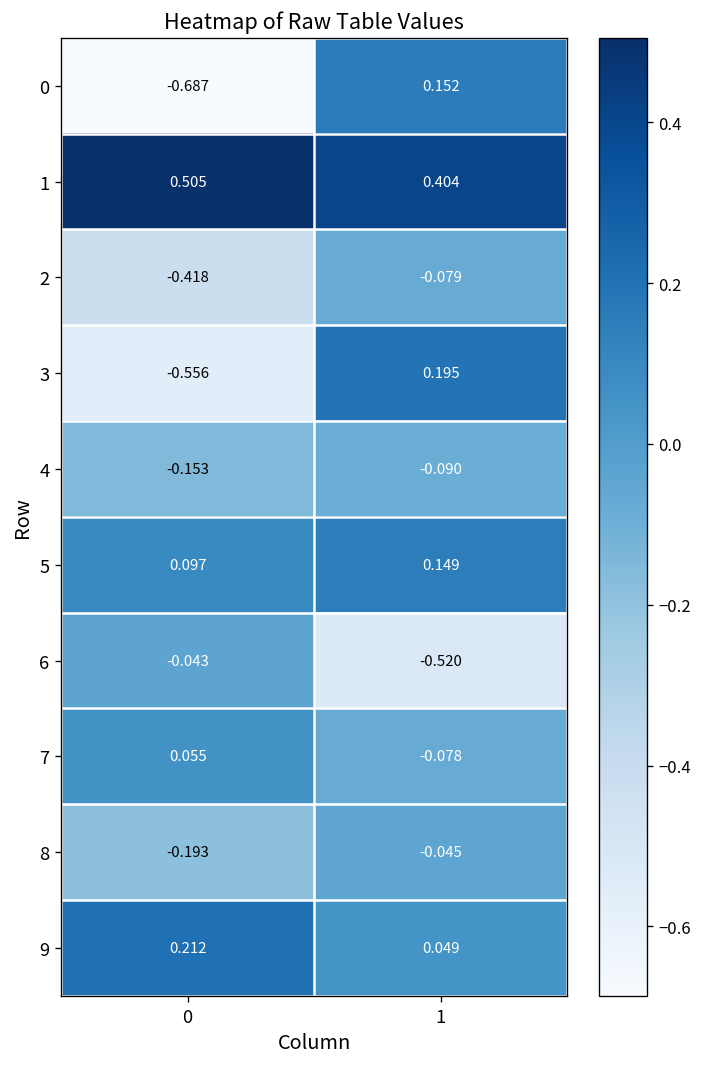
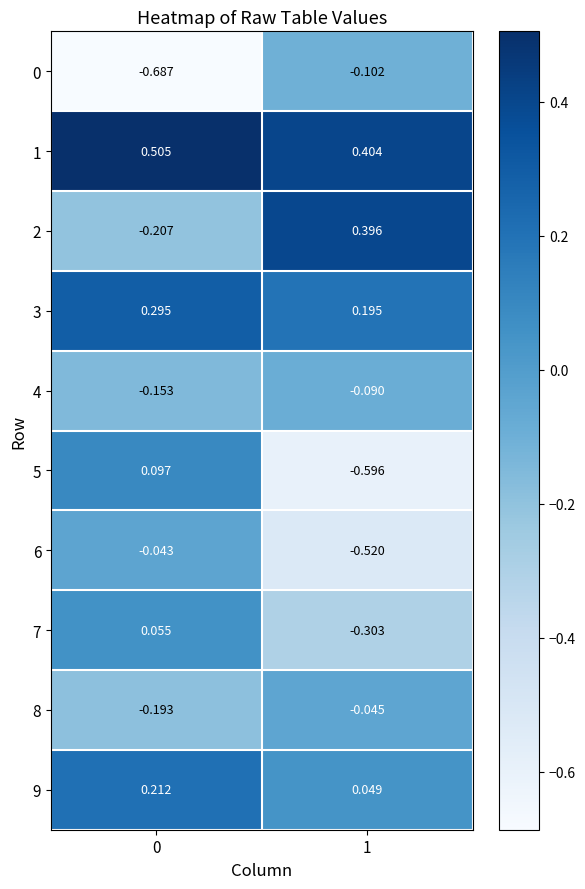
  {
    "0": {
      "0": -0.687,
-     "1": 0.152
+     "1": -0.102
    },
    "1": {
      "0": 0.505,
      "1": 0.404
    },
    "2": {
-     "0": -0.418,
-     "1": -0.079
+     "0": -0.207,
+     "1": 0.396
    },
    "3": {
-     "0": -0.556,
+     "0": 0.295,
      "1": 0.195
    },
    "4": {
      "0": -0.153,
      "1": -0.090
    },
    "5": {
      "0": 0.097,
-     "1": 0.149
+     "1": -0.596
    },
    "6": {
      "0": -0.043,
      "1": -0.520
    },
    "7": {
      "0": 0.055,
-     "1": -0.078
+     "1": -0.303
    },
    "8": {
      "0": -0.193,
      "1": -0.045
    },
    "9": {
      "0": 0.212,
      "1": 0.049
    }
  }
